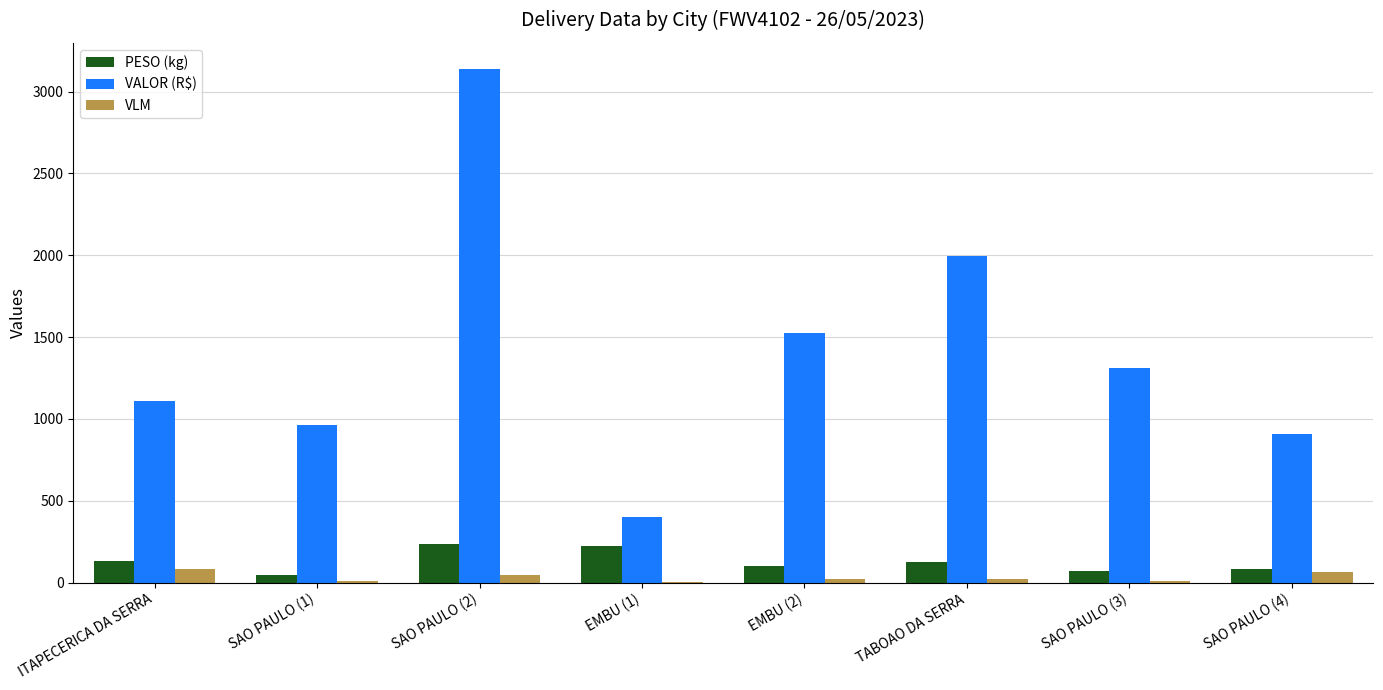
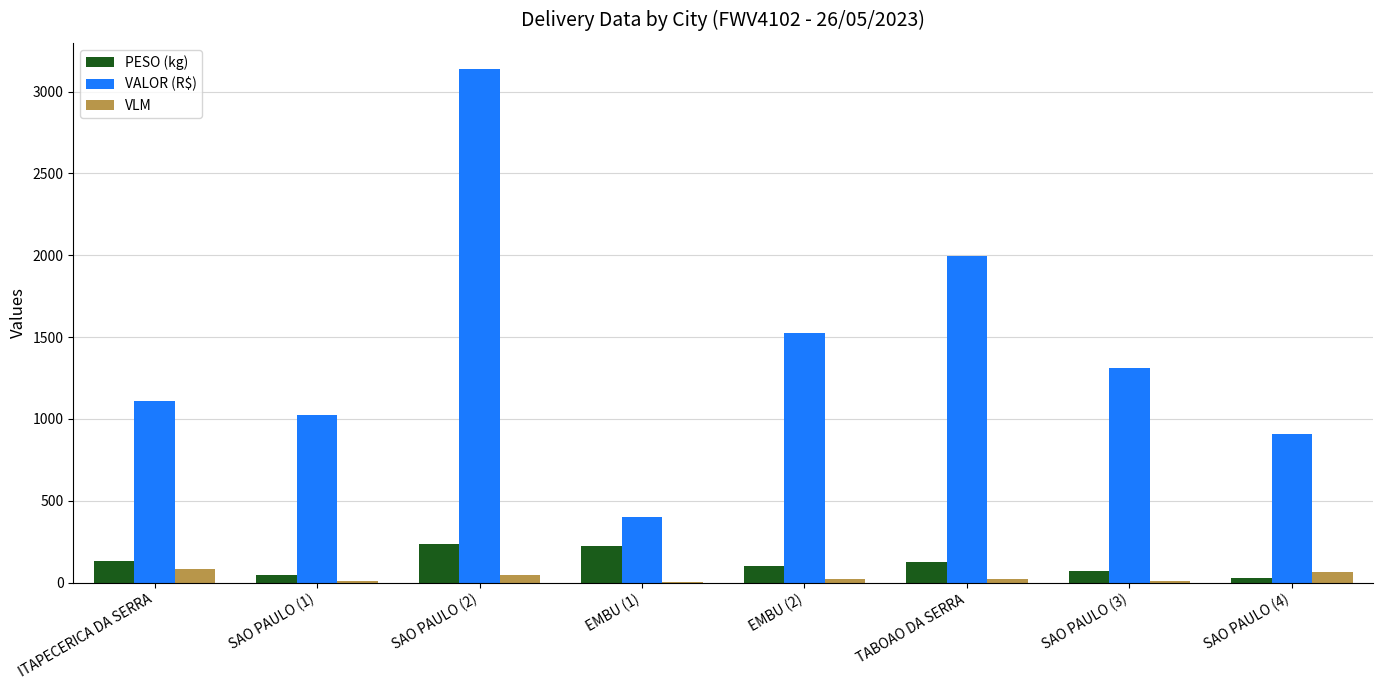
  {
    "PESO (kg)": {
      "ITAPECERICA DA SERRA": 130,
      "SAO PAULO (1)": 50,
      "SAO PAULO (2)": 230,
      "EMBU (1)": 220,
      "EMBU (2)": 100,
      "TABOAO DA SERRA": 130,
      "SAO PAULO (3)": 70,
-     "SAO PAULO (4)": 80
+     "SAO PAULO (4)": 30
    },
    "VALOR (R$)": {
      "ITAPECERICA DA SERRA": 1110,
-     "SAO PAULO (1)": 960,
+     "SAO PAULO (1)": 1020,
      "SAO PAULO (2)": 3140,
      "EMBU (1)": 400,
      "EMBU (2)": 1530,
      "TABOAO DA SERRA": 2000,
      "SAO PAULO (3)": 1310,
      "SAO PAULO (4)": 910
    },
    "VLM": {
      "ITAPECERICA DA SERRA": 80,
      "SAO PAULO (2)": 50,
      "EMBU (2)": 20,
      "TABOAO DA SERRA": 20,
      "SAO PAULO (4)": 60
    }
  }
